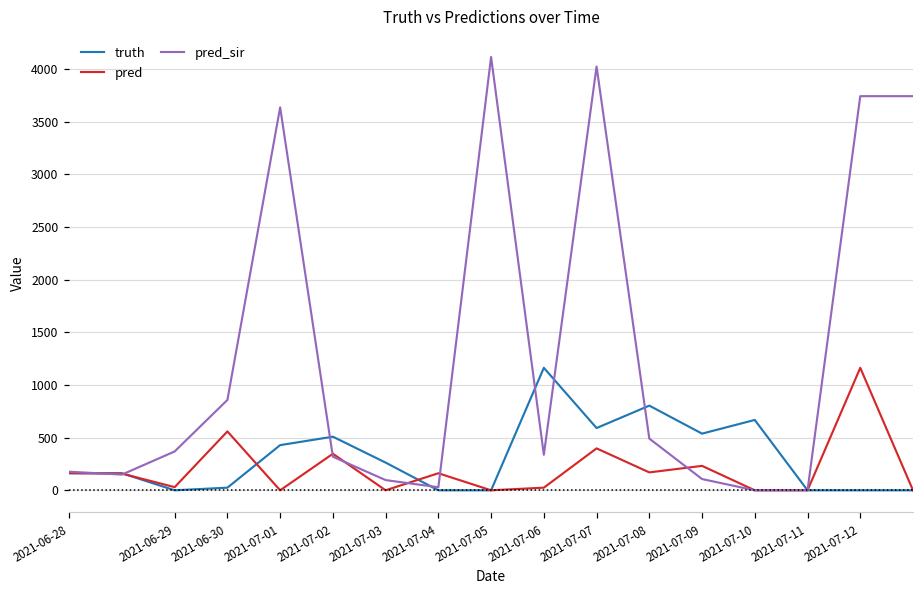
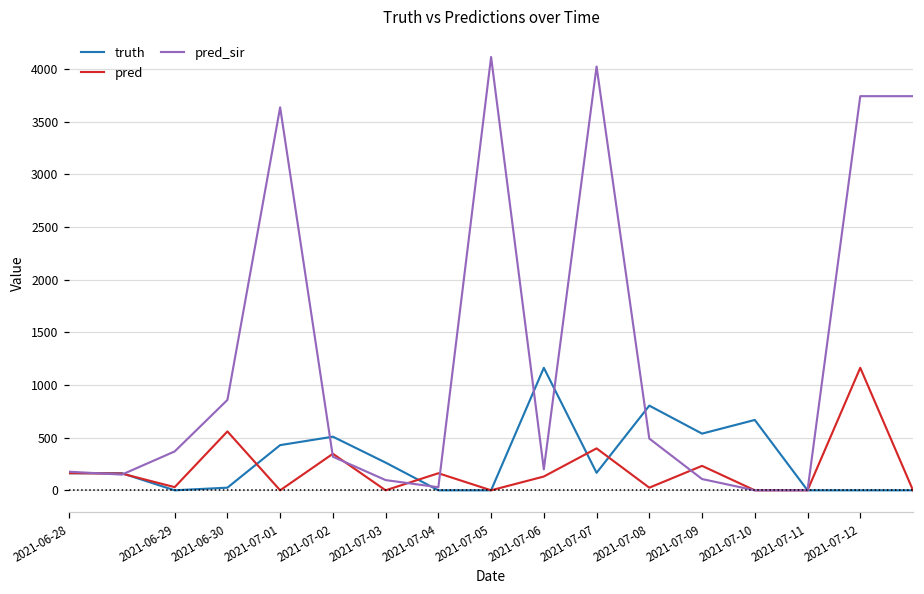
  {
    "truth": {
      "2021-06-29": 0,
      "2021-06-30": 0,
      "2021-07-01": 400,
      "2021-07-02": 500,
      "2021-07-03": 300,
      "2021-07-04": 0,
      "2021-07-06": 1200,
-     "2021-07-07": 600,
+     "2021-07-07": 200,
      "2021-07-08": 800,
      "2021-07-09": 500,
      "2021-07-10": 700
    },
    "pred": {
      "2021-06-29": 0,
      "2021-06-30": 600,
      "2021-07-01": 0,
      "2021-07-02": 300,
      "2021-07-03": 0,
      "2021-07-04": 200,
-     "2021-07-06": 0,
+     "2021-07-06": 100,
      "2021-07-07": 400,
-     "2021-07-08": 200,
+     "2021-07-08": 0,
      "2021-07-09": 200
    },
    "pred_sir": {
      "2021-06-29": 400,
      "2021-06-30": 900,
      "2021-07-01": 3600,
      "2021-07-02": 300,
      "2021-07-03": 100,
      "2021-07-04": 0,
      "2021-07-05": 4100,
-     "2021-07-06": 300,
+     "2021-07-06": 200,
      "2021-07-07": 4000,
      "2021-07-08": 500,
      "2021-07-09": 100
    }
  }
